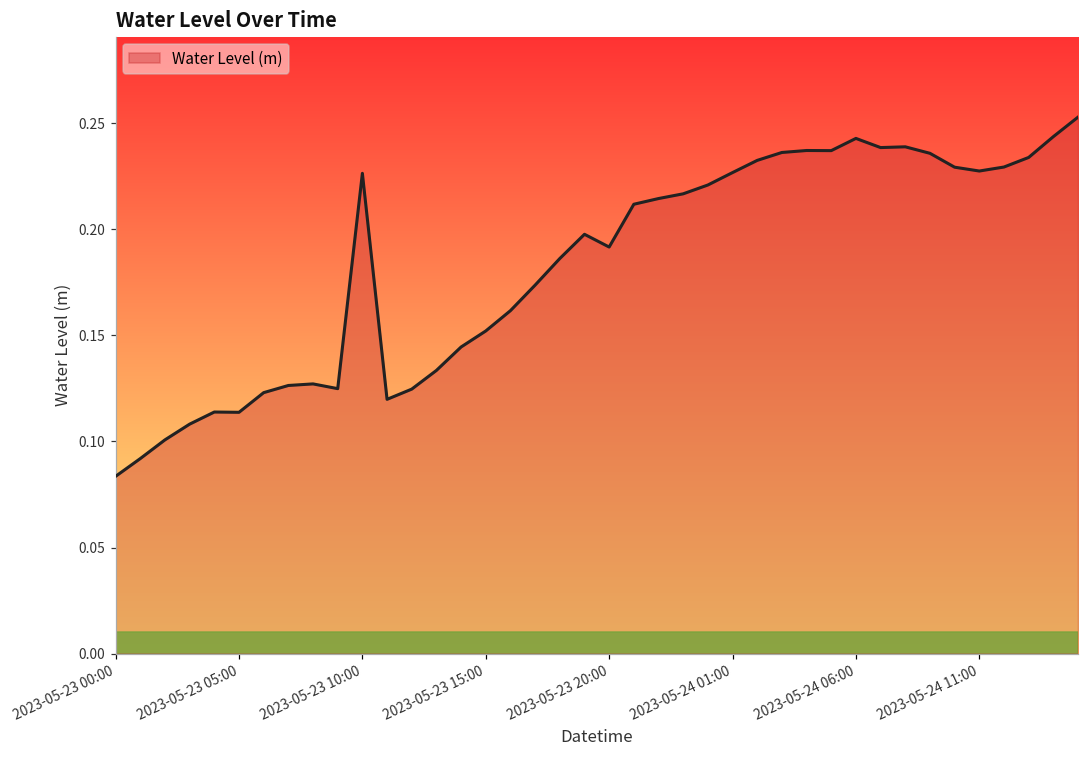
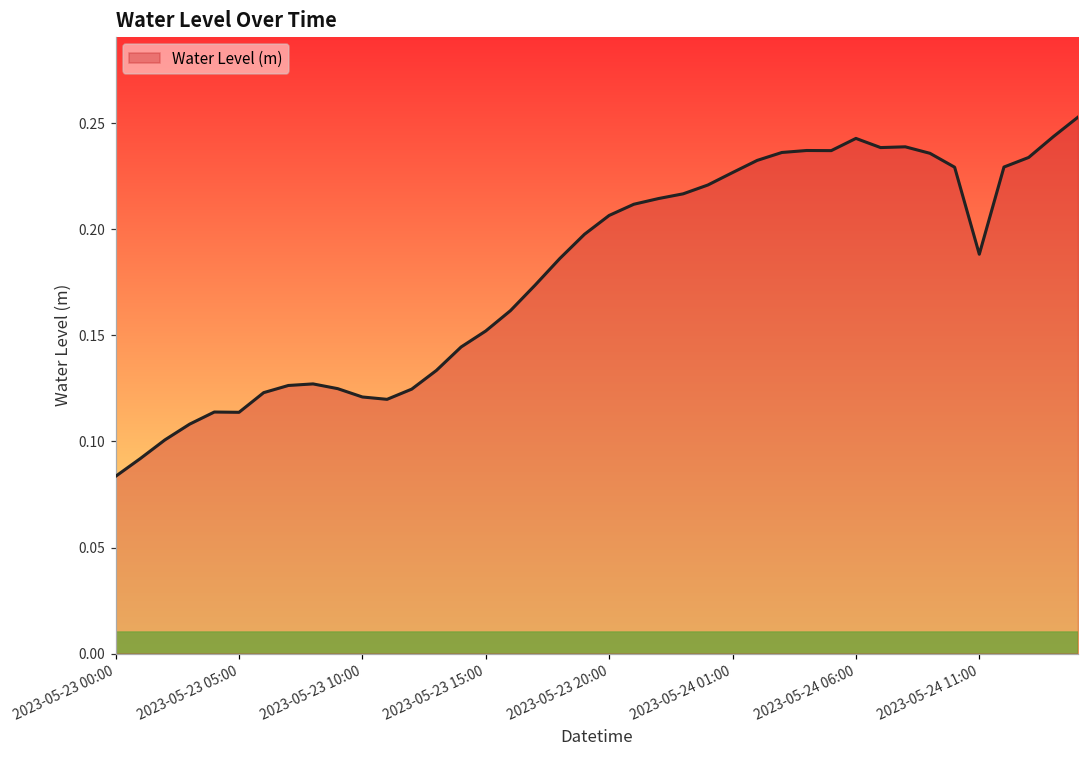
  {
    "2023-05-23 00:00": 0.084,
    "2023-05-23 05:00": 0.114,
-   "2023-05-23 10:00": 0.226,
+   "2023-05-23 10:00": 0.121,
    "2023-05-23 15:00": 0.152,
-   "2023-05-23 20:00": 0.192,
+   "2023-05-23 20:00": 0.207,
    "2023-05-24 01:00": 0.227,
    "2023-05-24 06:00": 0.243,
-   "2023-05-24 11:00": 0.228
+   "2023-05-24 11:00": 0.188
  }
